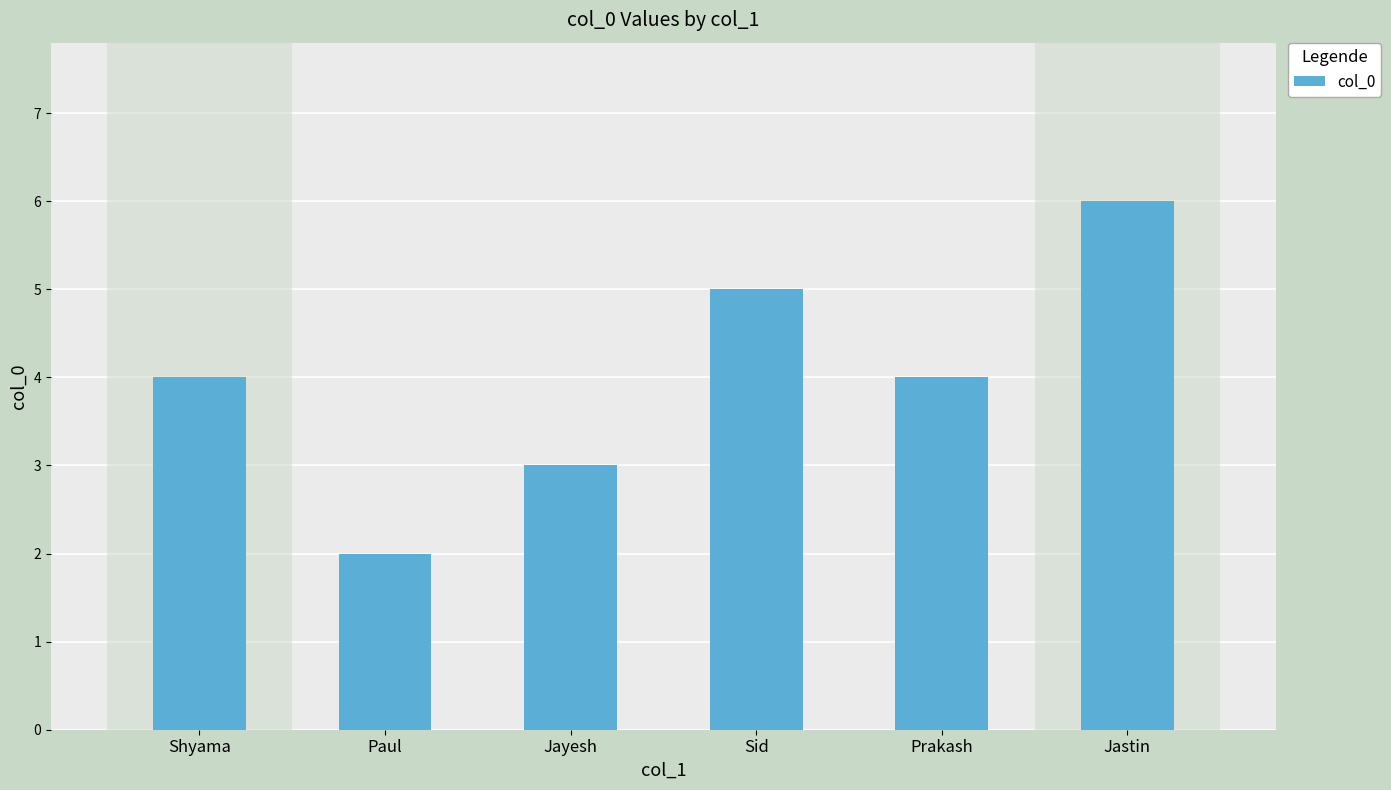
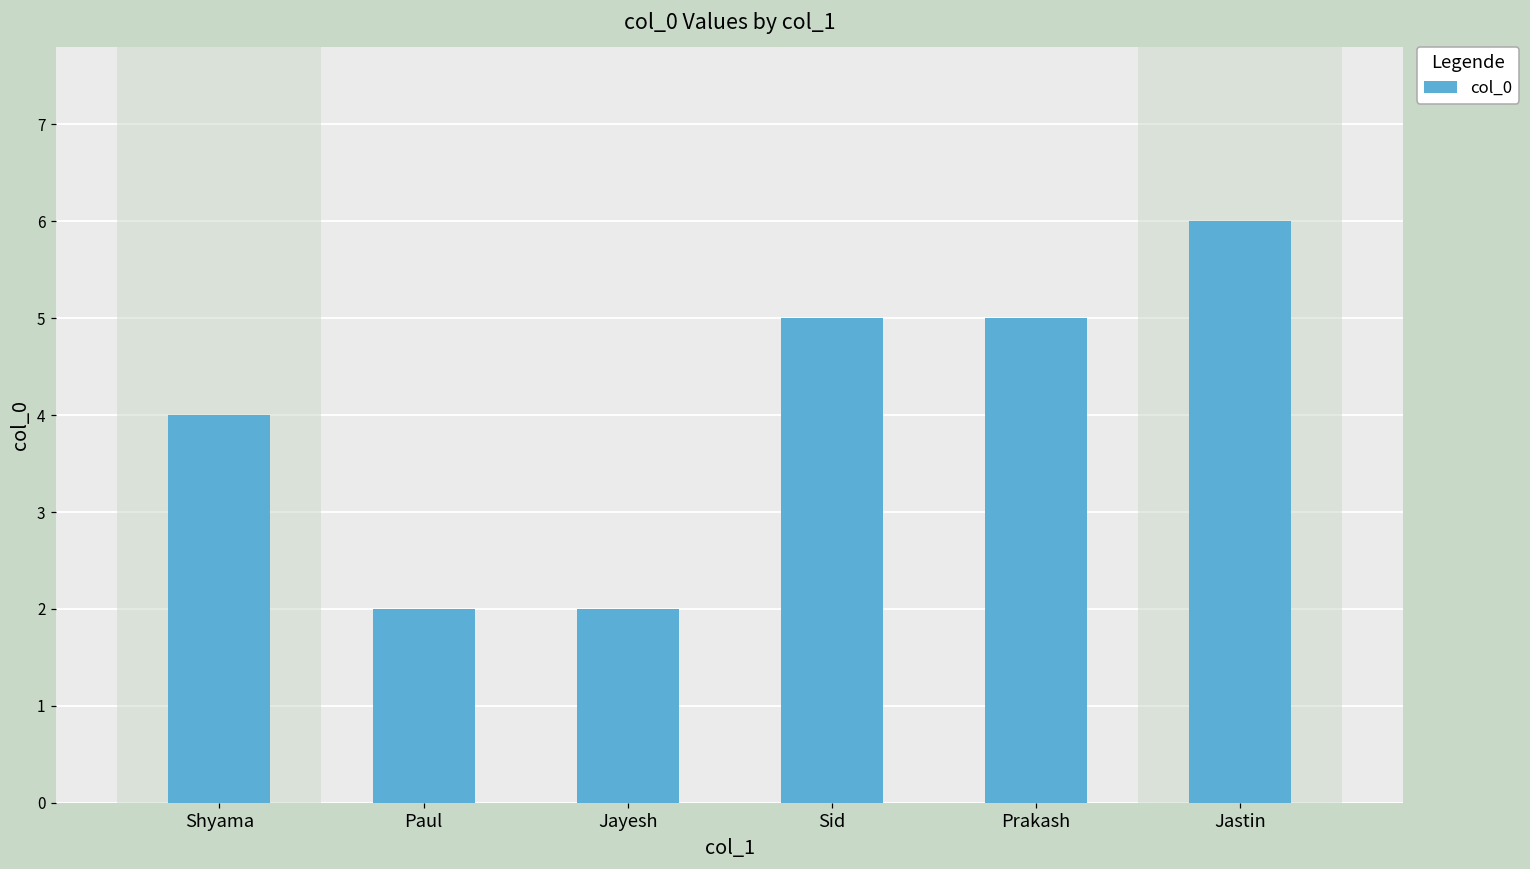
  {
    "Shyama": 4,
    "Paul": 2,
-   "Jayesh": 3,
+   "Jayesh": 2,
    "Sid": 5,
-   "Prakash": 4,
+   "Prakash": 5,
    "Jastin": 6
  }
